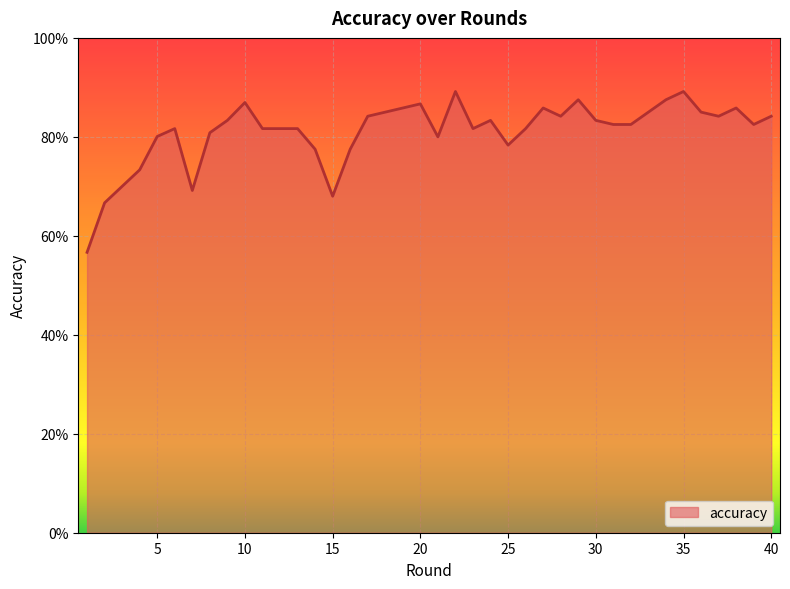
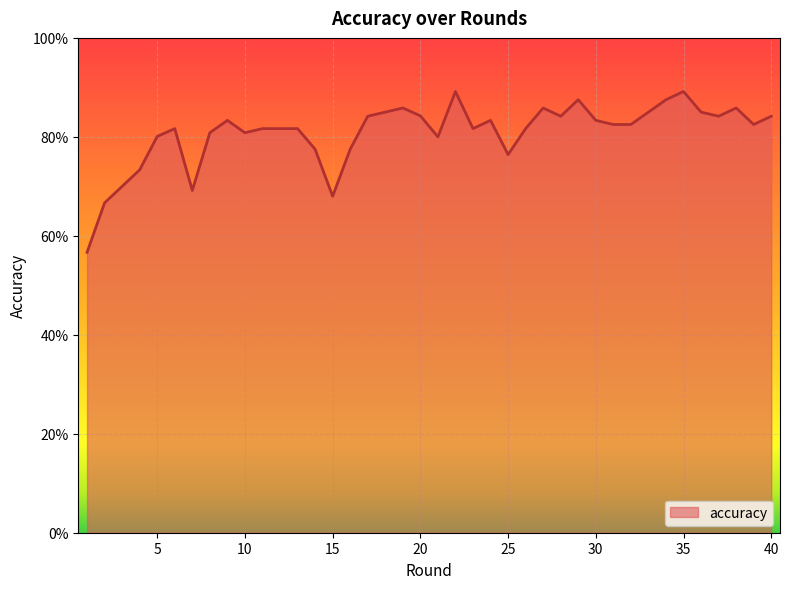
  {
    "5": "80%",
-   "10": "87%",
+   "10": "81%",
    "15": "68%",
-   "20": "87%",
-   "25": "78%",
+   "20": "84%",
+   "25": "76%",
    "30": "83%",
    "35": "89%",
    "40": "84%"
  }
